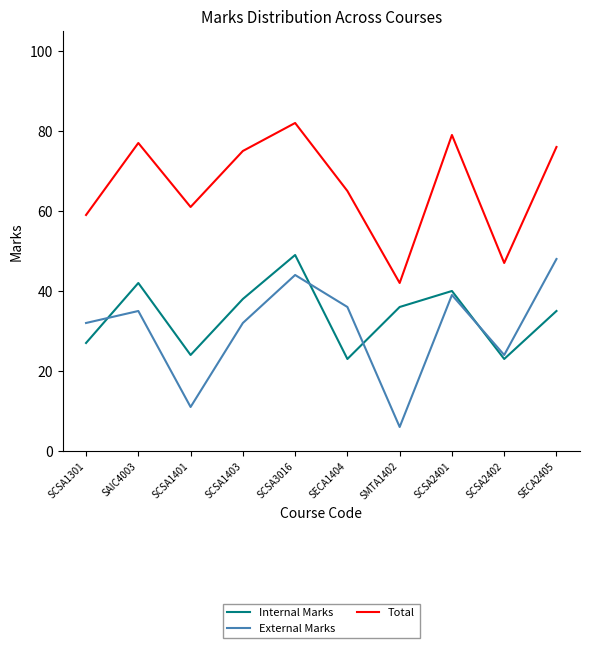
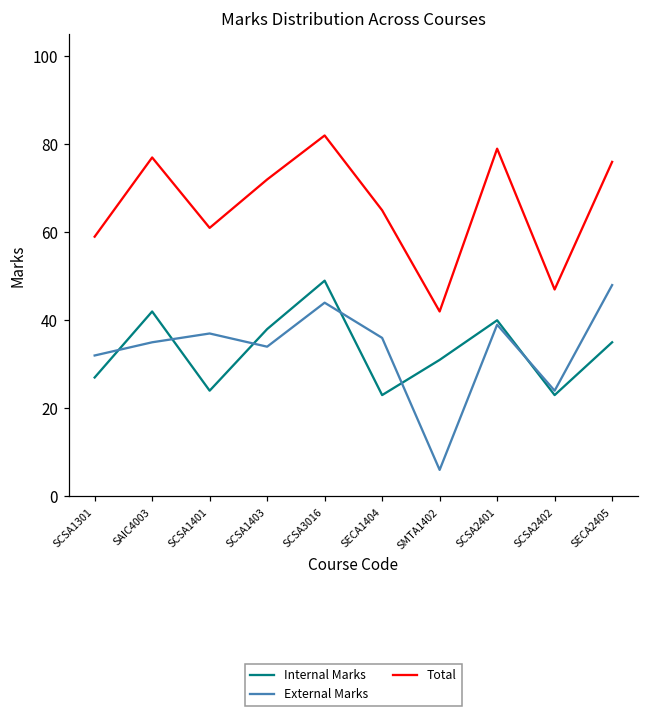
  {
    "Internal Marks": {
      "SCSA1301": 27,
      "SAIC4003": 42,
      "SCSA1401": 24,
      "SCSA1403": 38,
      "SCSA3016": 49,
      "SECA1404": 23,
-     "SMTA1402": 36,
+     "SMTA1402": 31,
      "SCSA2401": 40,
      "SCSA2402": 23,
      "SECA2405": 35
    },
    "External Marks": {
      "SCSA1301": 32,
      "SAIC4003": 35,
-     "SCSA1401": 11,
-     "SCSA1403": 32,
+     "SCSA1401": 37,
+     "SCSA1403": 34,
      "SCSA3016": 44,
      "SECA1404": 36,
      "SMTA1402": 6,
      "SCSA2401": 39,
      "SCSA2402": 24,
      "SECA2405": 48
    },
    "Total": {
      "SCSA1301": 59,
      "SAIC4003": 77,
      "SCSA1401": 61,
-     "SCSA1403": 75,
+     "SCSA1403": 72,
      "SCSA3016": 82,
      "SECA1404": 65,
      "SMTA1402": 42,
      "SCSA2401": 79,
      "SCSA2402": 47,
      "SECA2405": 76
    }
  }
